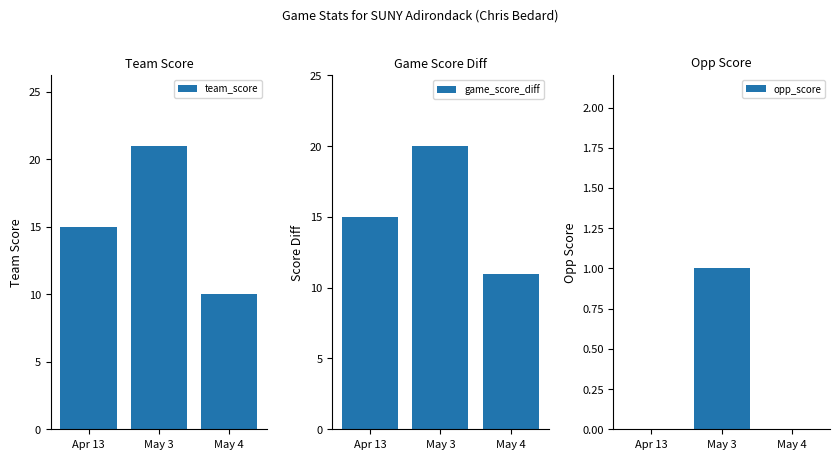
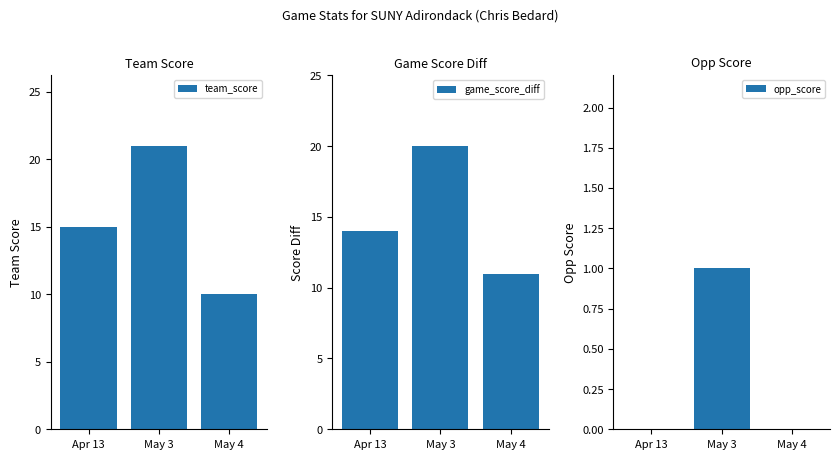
  {
    "Team Score": {
      "Apr 13": 15.0,
      "May 3": 21.0,
      "May 4": 10.0
    },
    "Game Score Diff": {
-     "Apr 13": 15,
+     "Apr 13": 14,
      "May 3": 20,
      "May 4": 11
    },
    "Opp Score": {
      "Apr 13": 0.00,
      "May 3": 1.00,
      "May 4": 0.00
    }
  }
